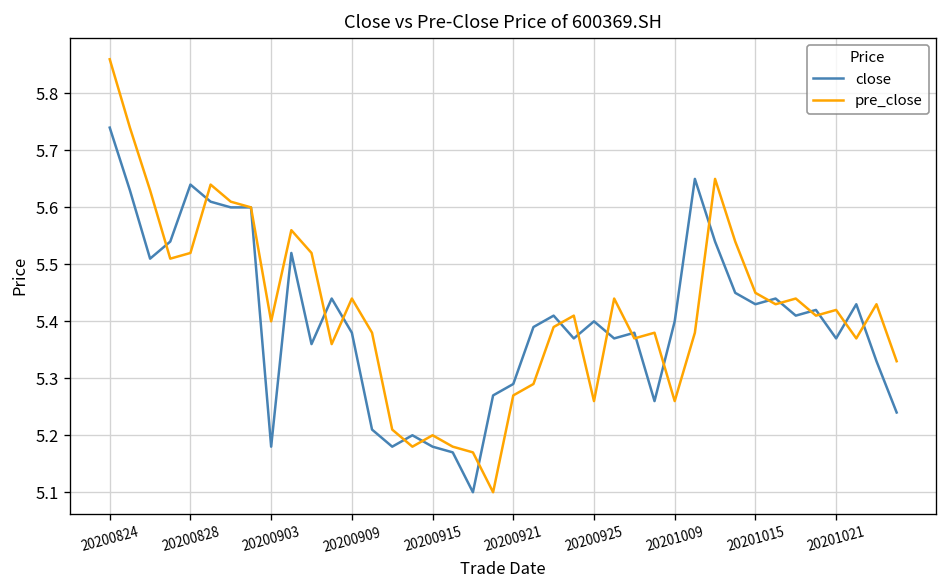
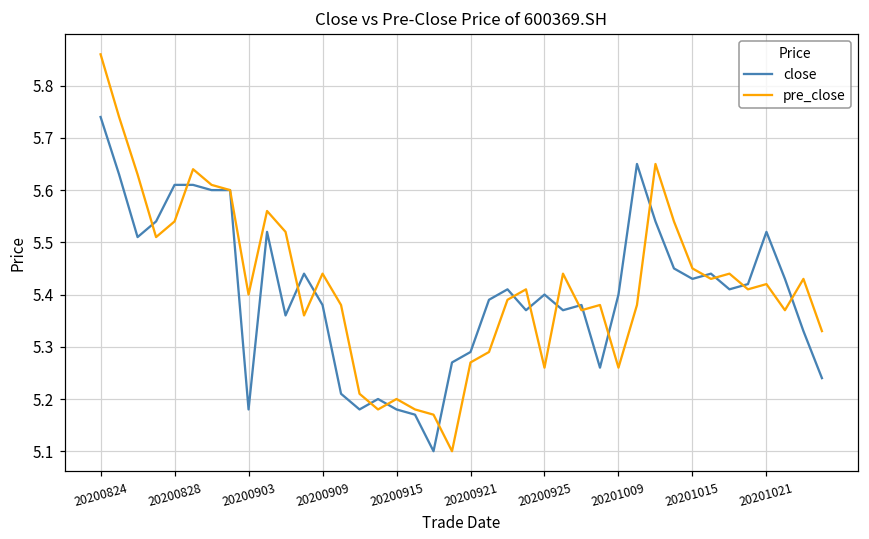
  {
    "close": {
      "20200824": 5.74,
-     "20200828": 5.64,
+     "20200828": 5.61,
      "20200903": 5.18,
      "20200909": 5.38,
      "20200915": 5.18,
      "20200921": 5.29,
      "20200925": 5.40,
      "20201009": 5.40,
      "20201015": 5.43,
-     "20201021": 5.37
+     "20201021": 5.52
    },
    "pre_close": {
      "20200824": 5.86,
-     "20200828": 5.52,
+     "20200828": 5.54,
      "20200903": 5.40,
      "20200909": 5.44,
      "20200915": 5.20,
      "20200921": 5.27,
      "20200925": 5.26,
      "20201009": 5.26,
      "20201015": 5.45,
      "20201021": 5.42
    }
  }
